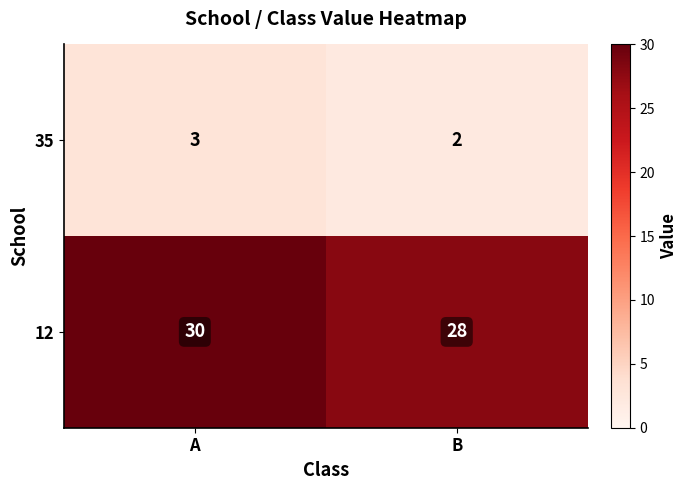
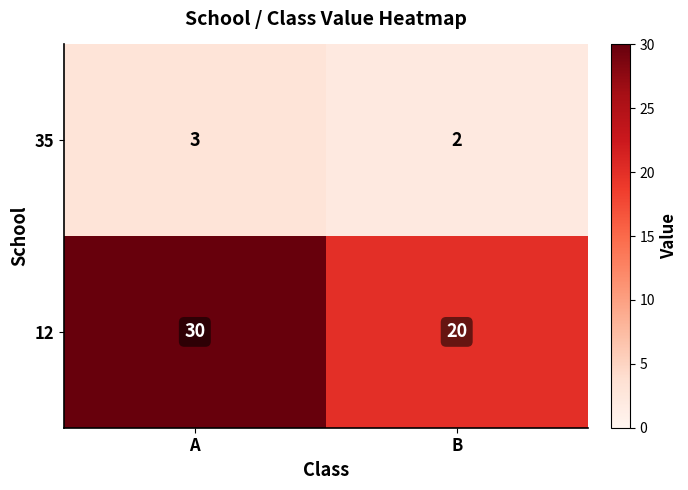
  {
    "12": {
-     "B": 28
+     "B": 20
    }
  }
